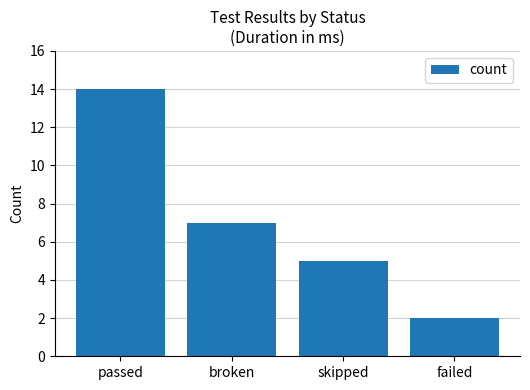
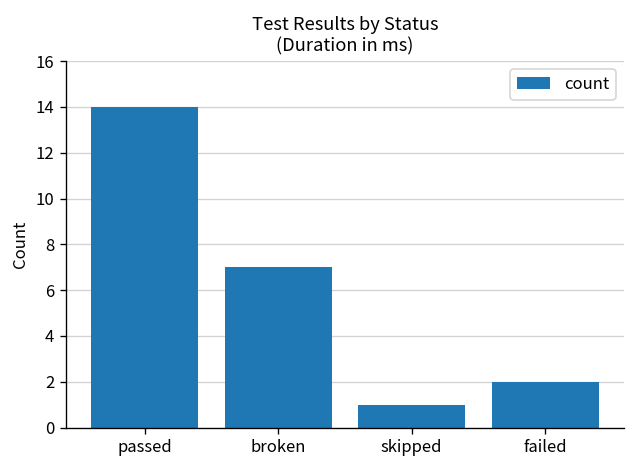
  {
    "passed": 14,
    "broken": 7,
-   "skipped": 5,
+   "skipped": 1,
    "failed": 2
  }
